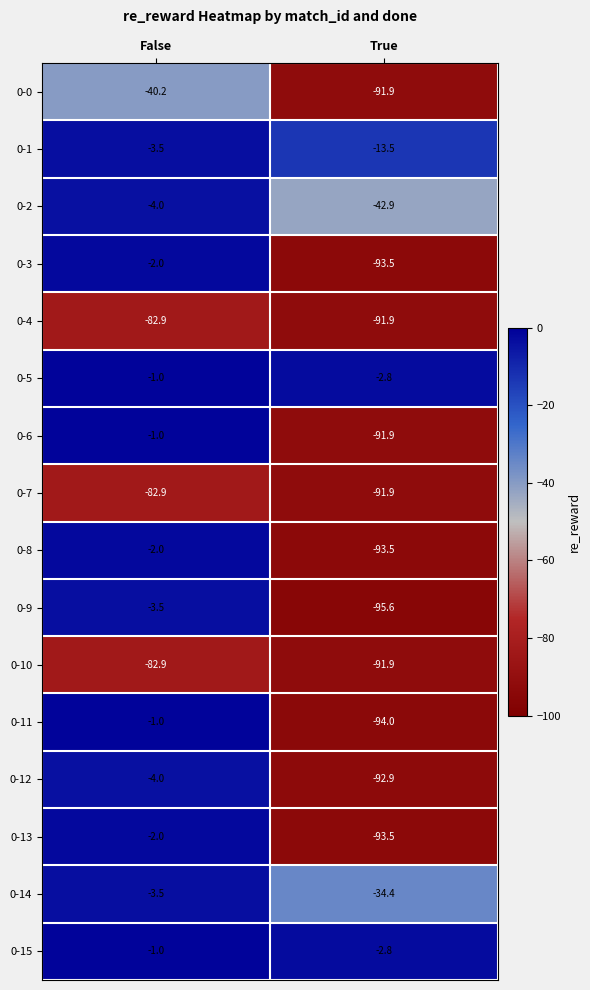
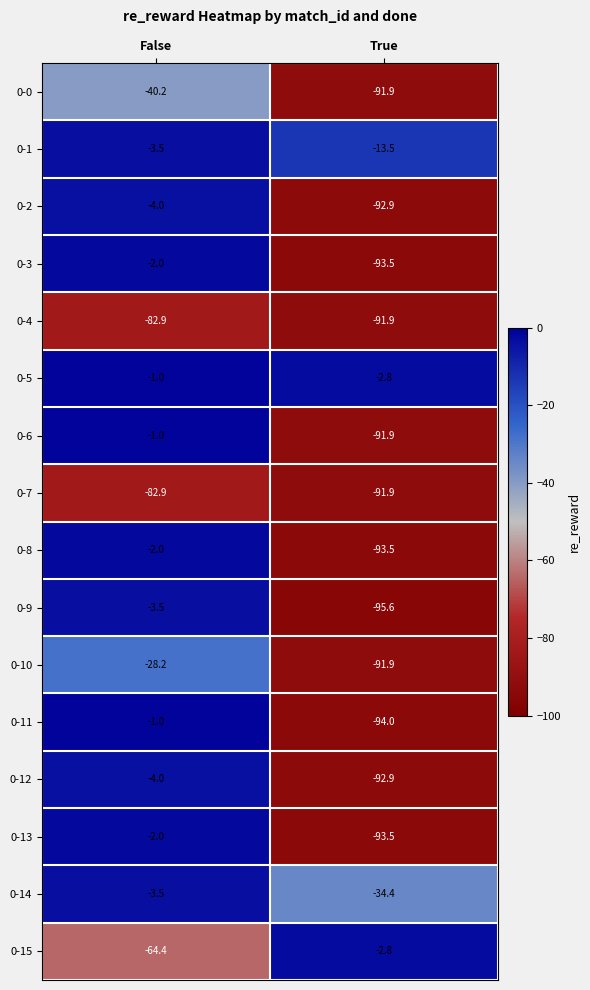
  {
    "0-0": {
      "False": -40.2,
      "True": -91.9
    },
    "0-1": {
      "False": -3.5,
      "True": -13.5
    },
    "0-2": {
      "False": -4.0,
-     "True": -42.9
+     "True": -92.9
    },
    "0-3": {
      "False": -2.0,
      "True": -93.5
    },
    "0-4": {
      "False": -82.9,
      "True": -91.9
    },
    "0-5": {
      "False": -1.0,
      "True": -2.8
    },
    "0-6": {
      "False": -1.0,
      "True": -91.9
    },
    "0-7": {
      "False": -82.9,
      "True": -91.9
    },
    "0-8": {
      "False": -2.0,
      "True": -93.5
    },
    "0-9": {
      "False": -3.5,
      "True": -95.6
    },
    "0-10": {
-     "False": -82.9,
+     "False": -28.2,
      "True": -91.9
    },
    "0-11": {
      "False": -1.0,
      "True": -94.0
    },
    "0-12": {
      "False": -4.0,
      "True": -92.9
    },
    "0-13": {
      "False": -2.0,
      "True": -93.5
    },
    "0-14": {
      "False": -3.5,
      "True": -34.4
    },
    "0-15": {
-     "False": -1.0,
+     "False": -64.4,
      "True": -2.8
    }
  }
